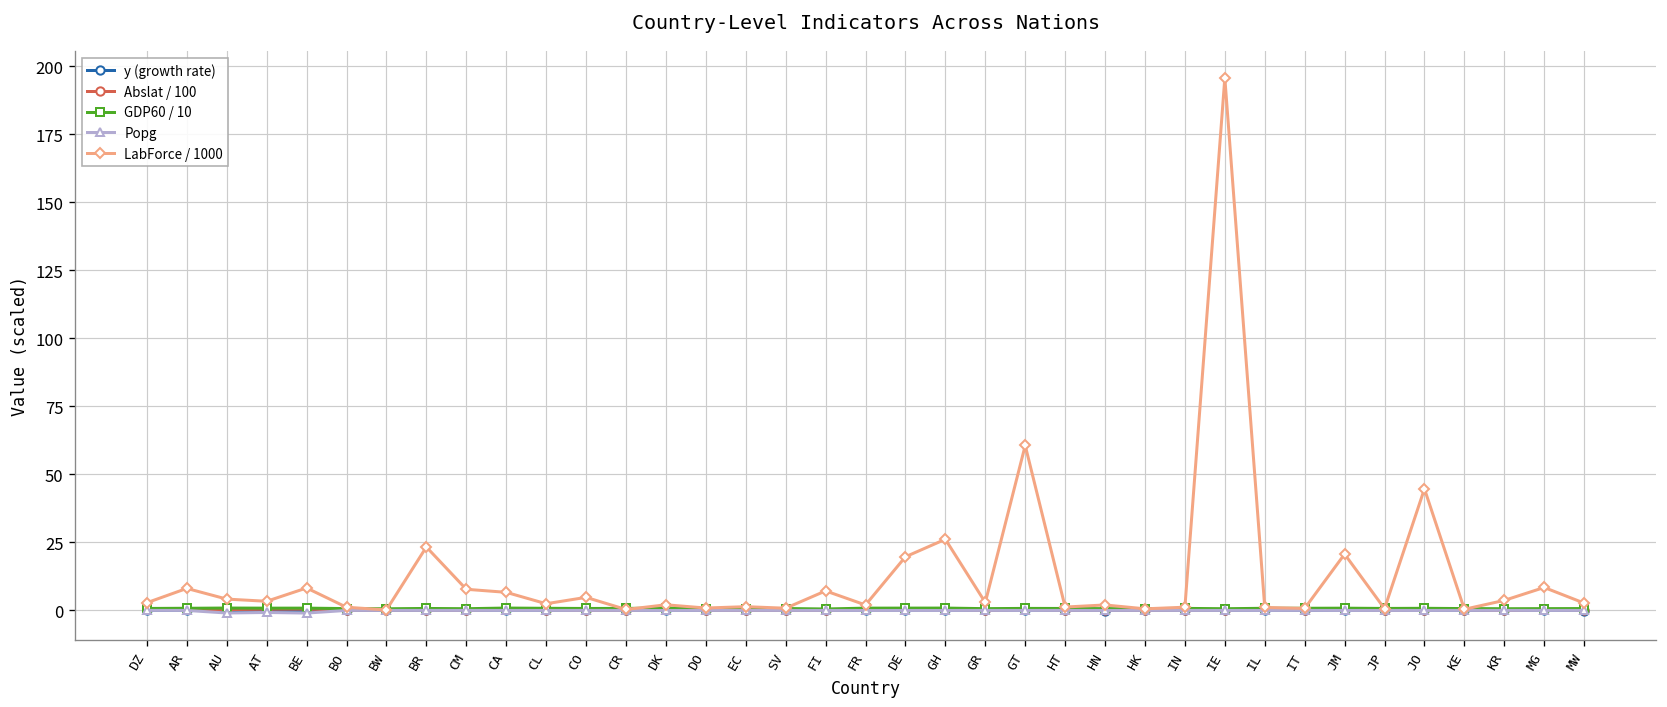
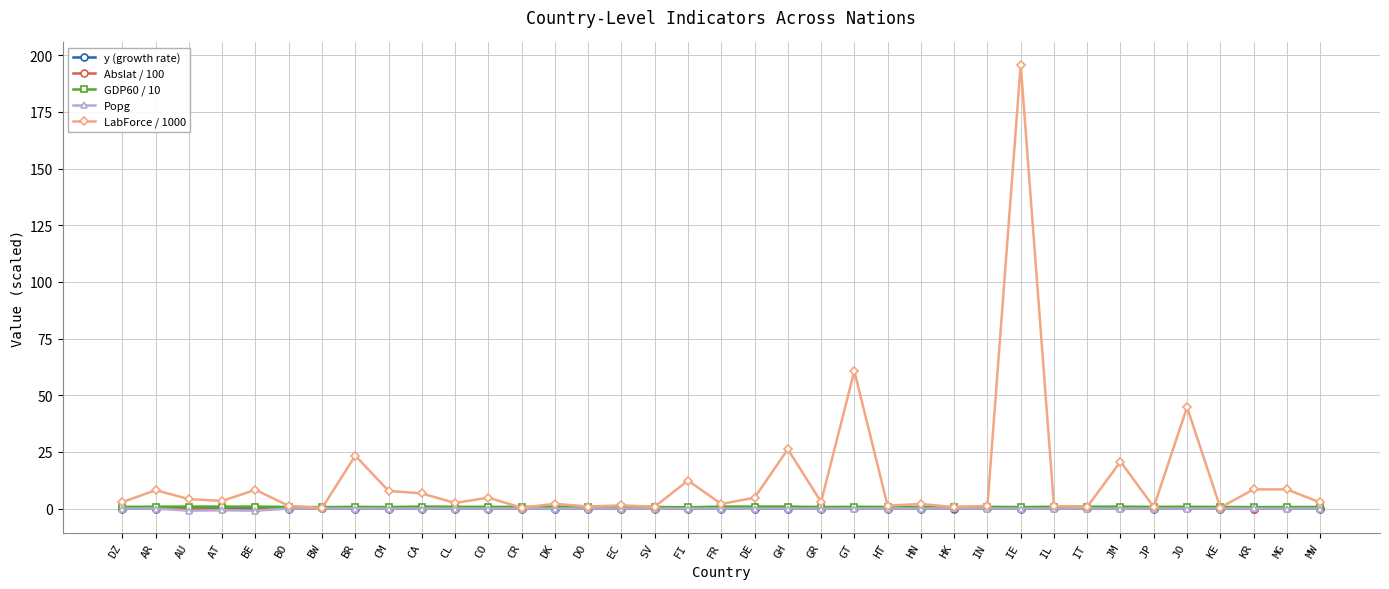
  {
    "LabForce / 1000": {
      "DZ": 3,
      "AR": 8,
      "AU": 4,
      "AT": 3,
      "BE": 8,
      "BR": 23,
      "CM": 8,
      "CA": 7,
      "CL": 2,
      "CO": 5,
      "DK": 2,
-     "FI": 7,
+     "FI": 12,
      "FR": 2,
-     "DE": 20,
+     "DE": 5,
      "GH": 26,
      "GR": 3,
      "GT": 61,
      "HN": 2,
      "IE": 196,
      "JM": 21,
      "JO": 45,
-     "KR": 4,
+     "KR": 8,
      "MG": 8,
      "MW": 3
    }
  }
